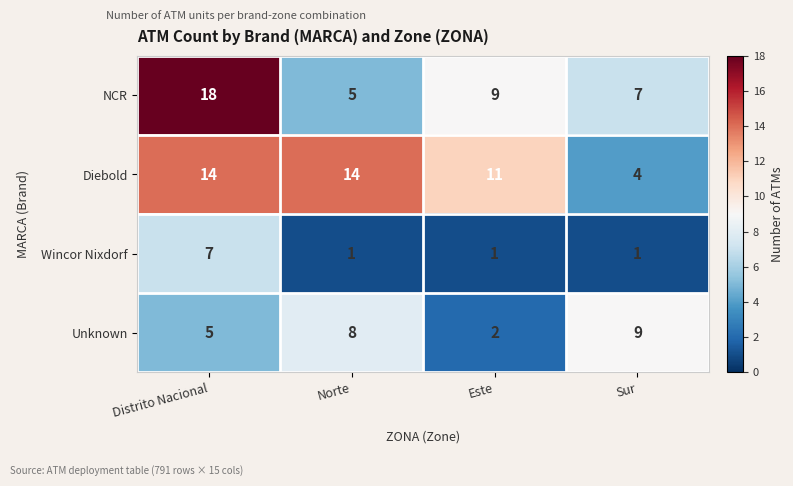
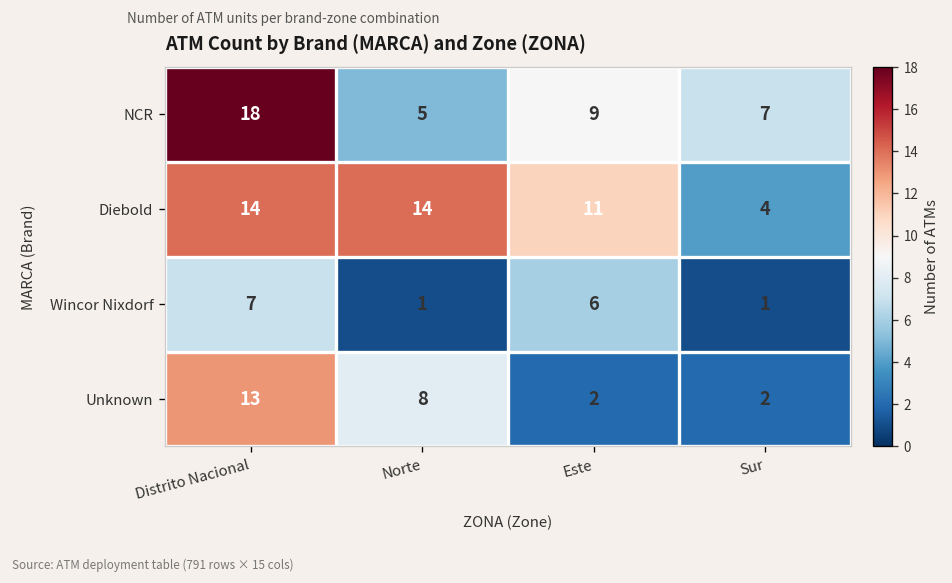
  {
    "NCR": {
      "Distrito Nacional": 18,
      "Norte": 5,
      "Este": 9,
      "Sur": 7
    },
    "Diebold": {
      "Distrito Nacional": 14,
      "Norte": 14,
      "Este": 11,
      "Sur": 4
    },
    "Wincor Nixdorf": {
      "Distrito Nacional": 7,
      "Norte": 1,
-     "Este": 1,
+     "Este": 6,
      "Sur": 1
    },
    "Unknown": {
-     "Distrito Nacional": 5,
+     "Distrito Nacional": 13,
      "Norte": 8,
      "Este": 2,
-     "Sur": 9
+     "Sur": 2
    }
  }
